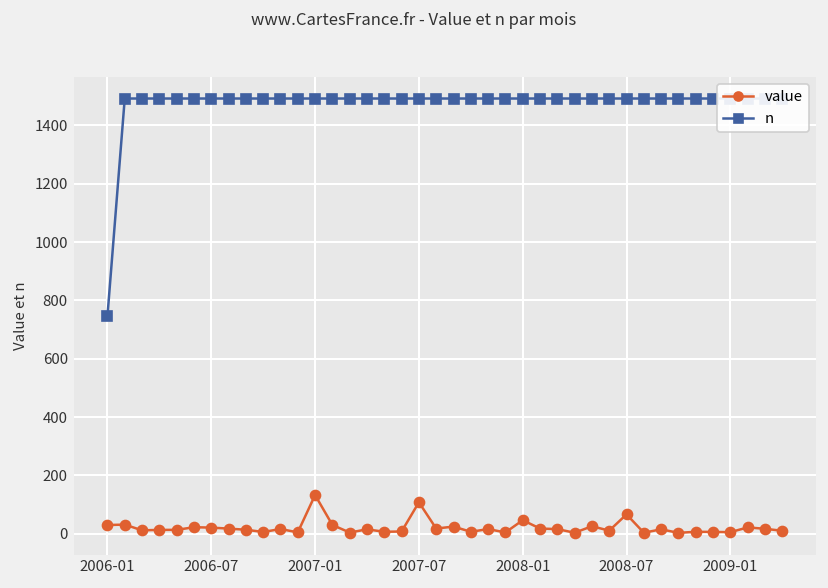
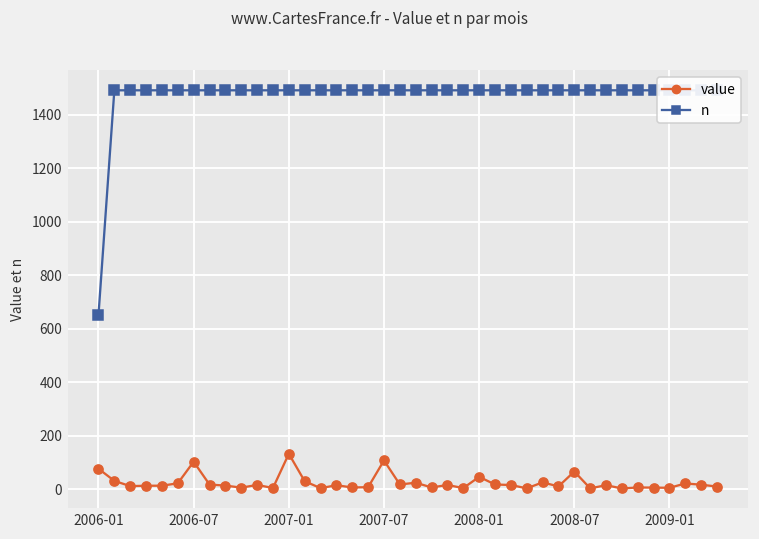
  {
    "value": {
-     "2006-01": 30,
-     "2006-07": 20,
+     "2006-01": 80,
+     "2006-07": 100,
      "2007-01": 130,
      "2007-07": 110,
      "2008-01": 50,
      "2008-07": 70,
      "2009-01": 10
    },
    "n": {
-     "2006-01": 750,
+     "2006-01": 650,
      "2006-07": 1490,
      "2007-01": 1490,
      "2007-07": 1490,
      "2008-01": 1490,
      "2008-07": 1490
    }
  }
